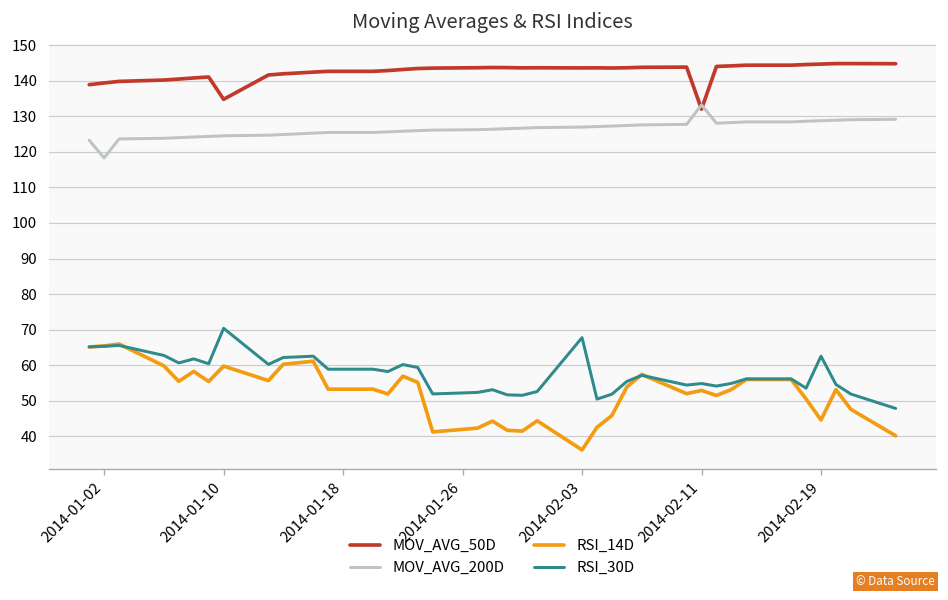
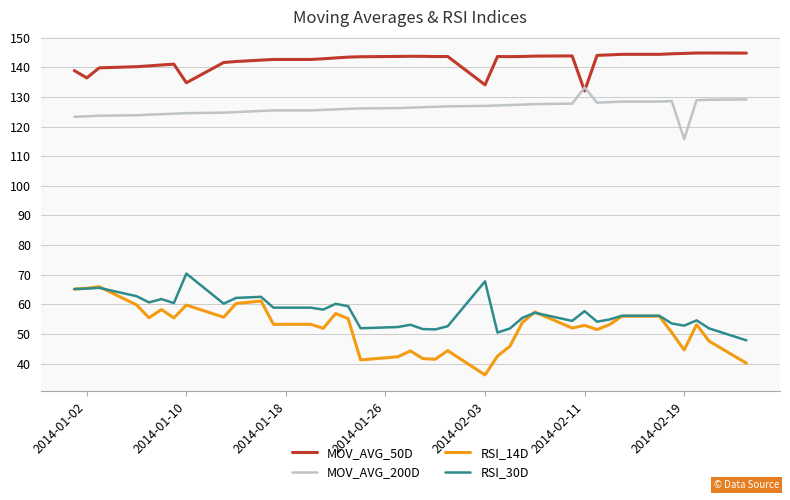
  {
    "MOV_AVG_50D": {
-     "2014-01-02": 139,
+     "2014-01-02": 136,
      "2014-01-10": 135,
-     "2014-02-03": 144,
+     "2014-02-03": 134,
      "2014-02-11": 132,
      "2014-02-19": 145
    },
    "MOV_AVG_200D": {
-     "2014-01-02": 118,
+     "2014-01-02": 123,
      "2014-01-10": 125,
      "2014-02-03": 127,
      "2014-02-11": 133,
-     "2014-02-19": 129
+     "2014-02-19": 116
    },
    "RSI_14D": {
      "2014-01-10": 60,
      "2014-02-03": 36,
      "2014-02-11": 53,
      "2014-02-19": 45
    },
    "RSI_30D": {
      "2014-01-10": 70,
      "2014-02-03": 68,
-     "2014-02-11": 55,
-     "2014-02-19": 63
+     "2014-02-11": 58,
+     "2014-02-19": 53
    }
  }
